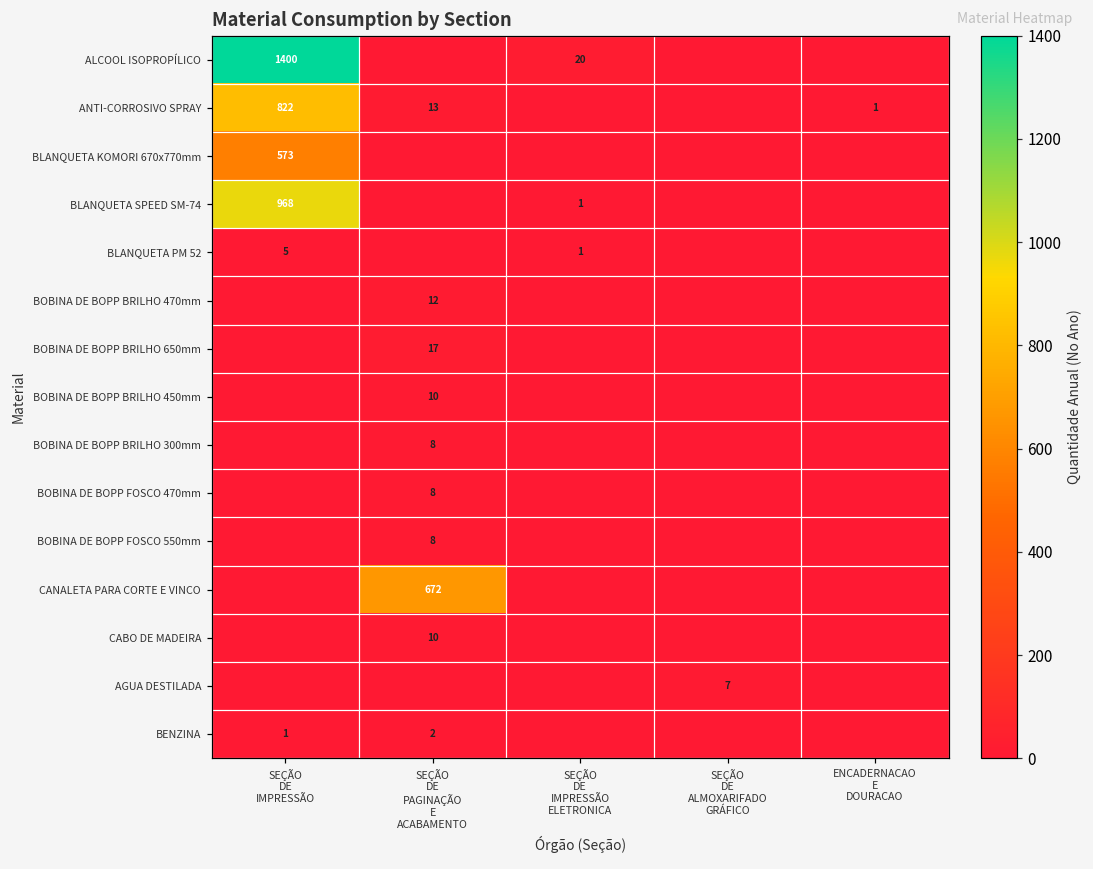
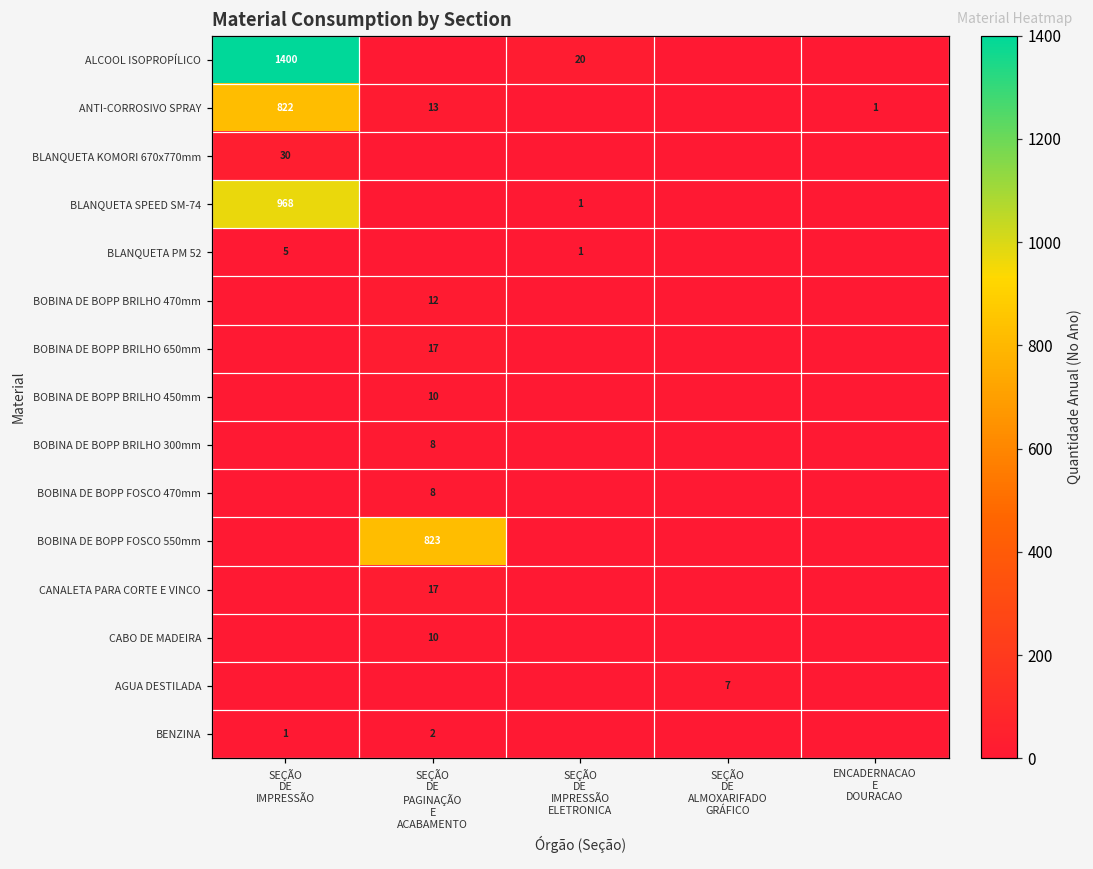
  {
    "ALCOOL ISOPROPÍLICO": {
      "SEÇÃO DE IMPRESSÃO": 1400,
      "SEÇÃO DE IMPRESSÃO ELETRONICA": 20
    },
    "ANTI-CORROSIVO SPRAY": {
      "SEÇÃO DE IMPRESSÃO": 822,
      "SEÇÃO DE PAGINAÇÃO E ACABAMENTO": 13,
      "ENCADERNACAO E DOURACAO": 1
    },
    "BLANQUETA KOMORI 670x770mm": {
-     "SEÇÃO DE IMPRESSÃO": 573
+     "SEÇÃO DE IMPRESSÃO": 30
    },
    "BLANQUETA SPEED SM-74": {
      "SEÇÃO DE IMPRESSÃO": 968,
      "SEÇÃO DE IMPRESSÃO ELETRONICA": 1
    },
    "BLANQUETA PM 52": {
      "SEÇÃO DE IMPRESSÃO": 5,
      "SEÇÃO DE IMPRESSÃO ELETRONICA": 1
    },
    "BOBINA DE BOPP BRILHO 470mm": {
      "SEÇÃO DE PAGINAÇÃO E ACABAMENTO": 12
    },
    "BOBINA DE BOPP BRILHO 650mm": {
      "SEÇÃO DE PAGINAÇÃO E ACABAMENTO": 17
    },
    "BOBINA DE BOPP BRILHO 450mm": {
      "SEÇÃO DE PAGINAÇÃO E ACABAMENTO": 10
    },
    "BOBINA DE BOPP BRILHO 300mm": {
      "SEÇÃO DE PAGINAÇÃO E ACABAMENTO": 8
    },
    "BOBINA DE BOPP FOSCO 470mm": {
      "SEÇÃO DE PAGINAÇÃO E ACABAMENTO": 8
    },
    "BOBINA DE BOPP FOSCO 550mm": {
-     "SEÇÃO DE PAGINAÇÃO E ACABAMENTO": 8
+     "SEÇÃO DE PAGINAÇÃO E ACABAMENTO": 823
    },
    "CANALETA PARA CORTE E VINCO": {
-     "SEÇÃO DE PAGINAÇÃO E ACABAMENTO": 672
+     "SEÇÃO DE PAGINAÇÃO E ACABAMENTO": 17
    },
    "CABO DE MADEIRA": {
      "SEÇÃO DE PAGINAÇÃO E ACABAMENTO": 10
    },
    "AGUA DESTILADA": {
      "SEÇÃO DE ALMOXARIFADO GRÁFICO": 7
    },
    "BENZINA": {
      "SEÇÃO DE IMPRESSÃO": 1,
      "SEÇÃO DE PAGINAÇÃO E ACABAMENTO": 2
    }
  }
